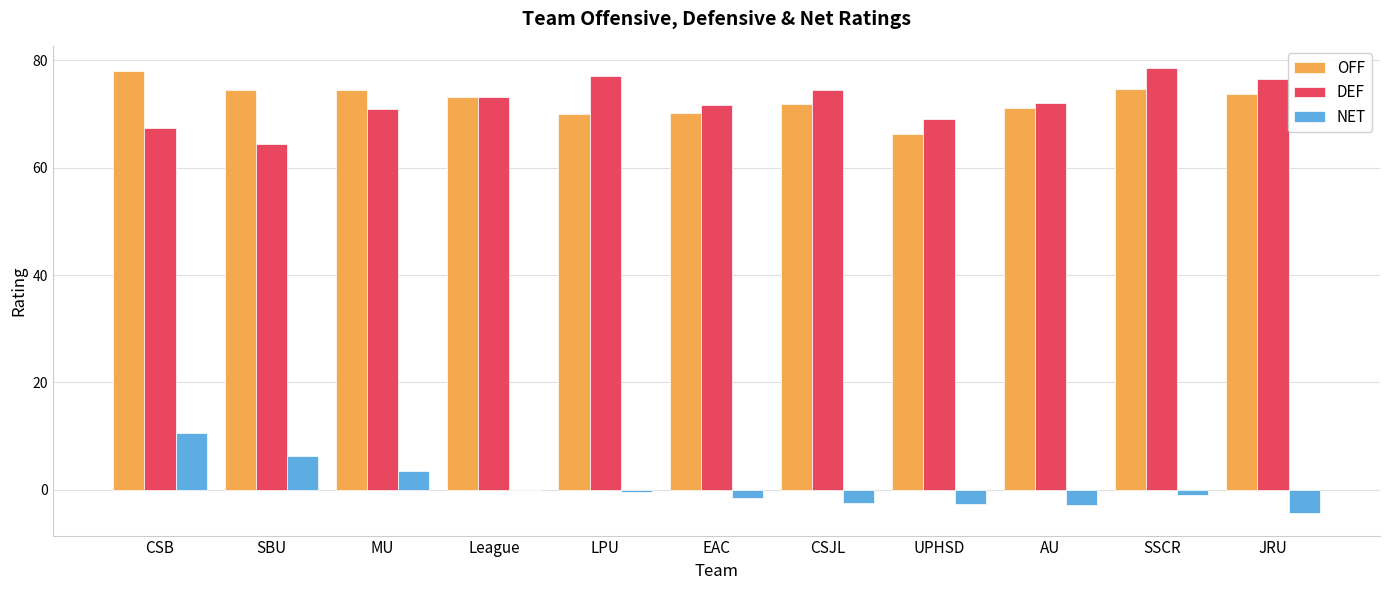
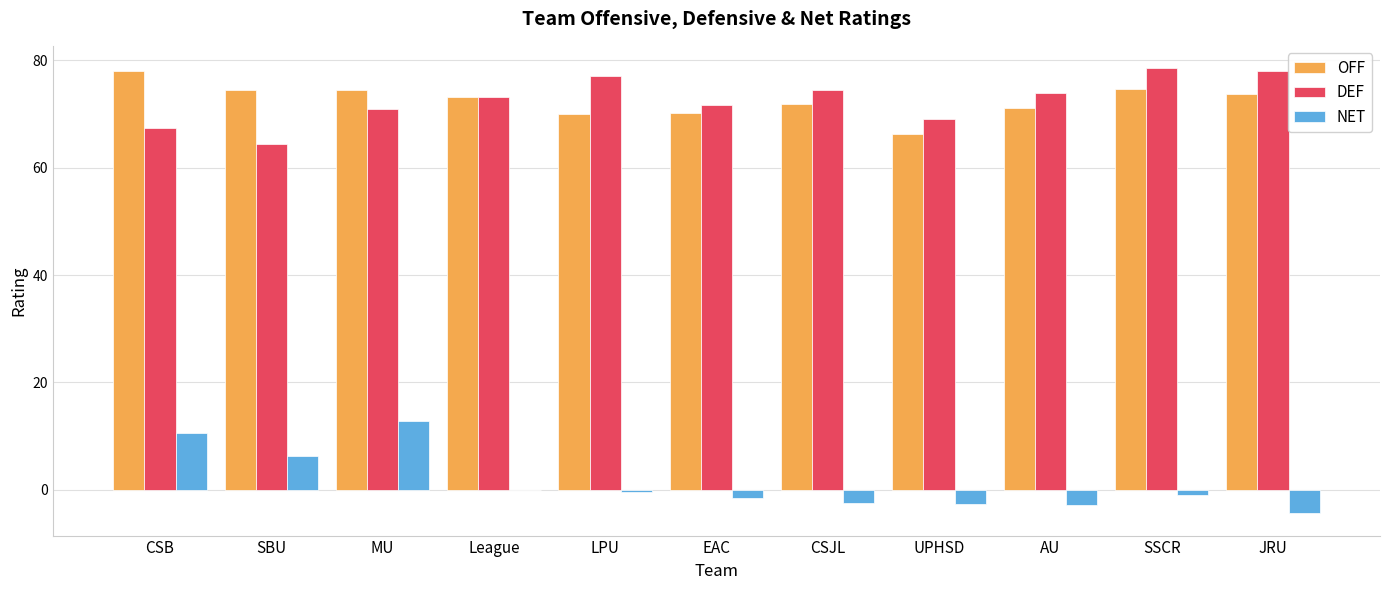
  {
    "OFF": {
      "CSB": 78,
      "SBU": 74,
      "MU": 74,
      "League": 73,
      "LPU": 70,
      "EAC": 70,
      "CSJL": 72,
      "UPHSD": 66,
      "AU": 71,
      "SSCR": 75,
      "JRU": 74
    },
    "DEF": {
      "CSB": 67,
      "SBU": 65,
      "MU": 71,
      "League": 73,
      "LPU": 77,
      "EAC": 72,
      "CSJL": 74,
      "UPHSD": 69,
-     "AU": 72,
+     "AU": 74,
      "SSCR": 79,
-     "JRU": 77
+     "JRU": 78
    },
    "NET": {
      "CSB": 11,
      "SBU": 6,
-     "MU": 4,
+     "MU": 13,
      "League": 0,
      "LPU": 0,
      "EAC": -2,
      "CSJL": -2,
      "UPHSD": -3,
      "AU": -3,
      "SSCR": -1,
      "JRU": -4
    }
  }
